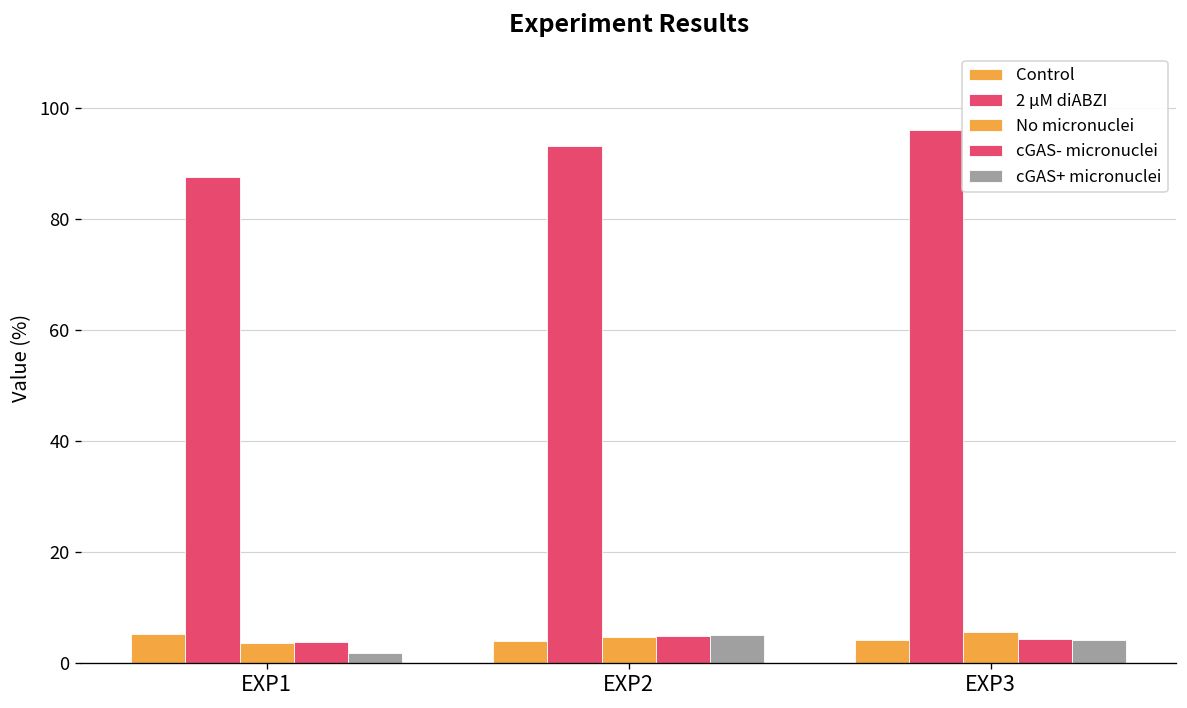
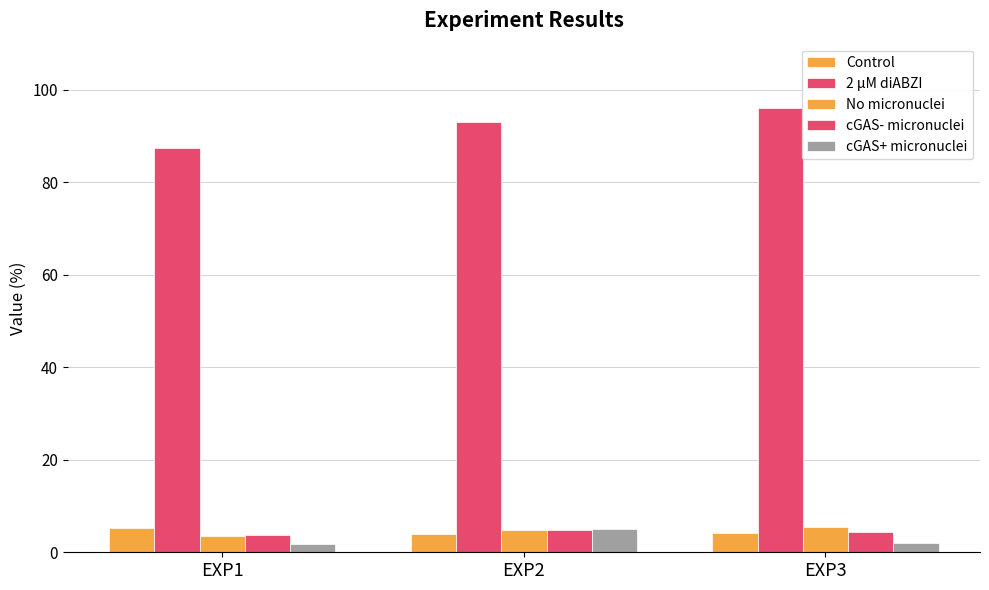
  {
    "cGAS+ micronuclei": {
      "EXP1": 2,
      "EXP2": 5,
-     "EXP3": 4
+     "EXP3": 2
    }
  }
